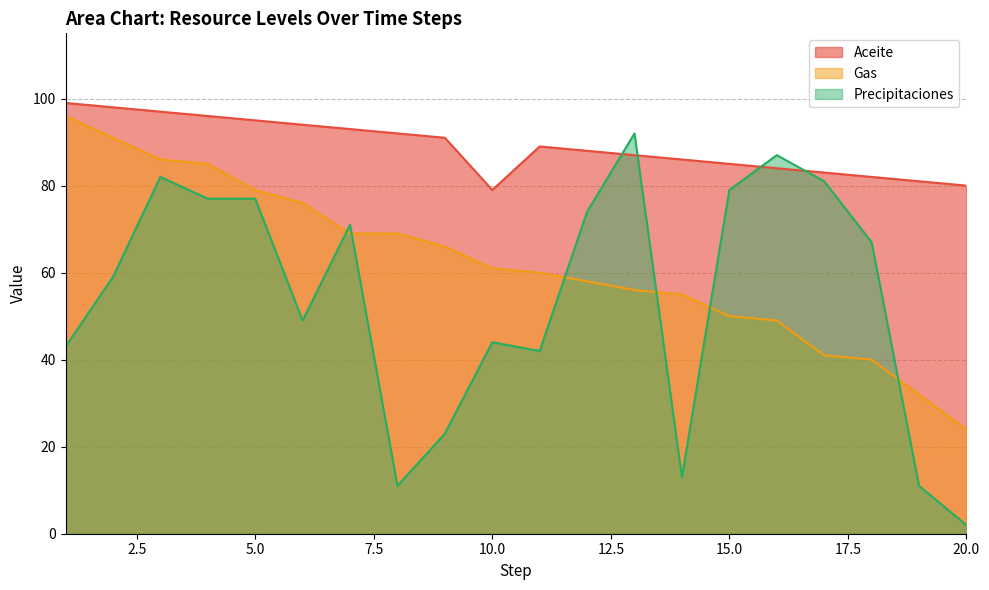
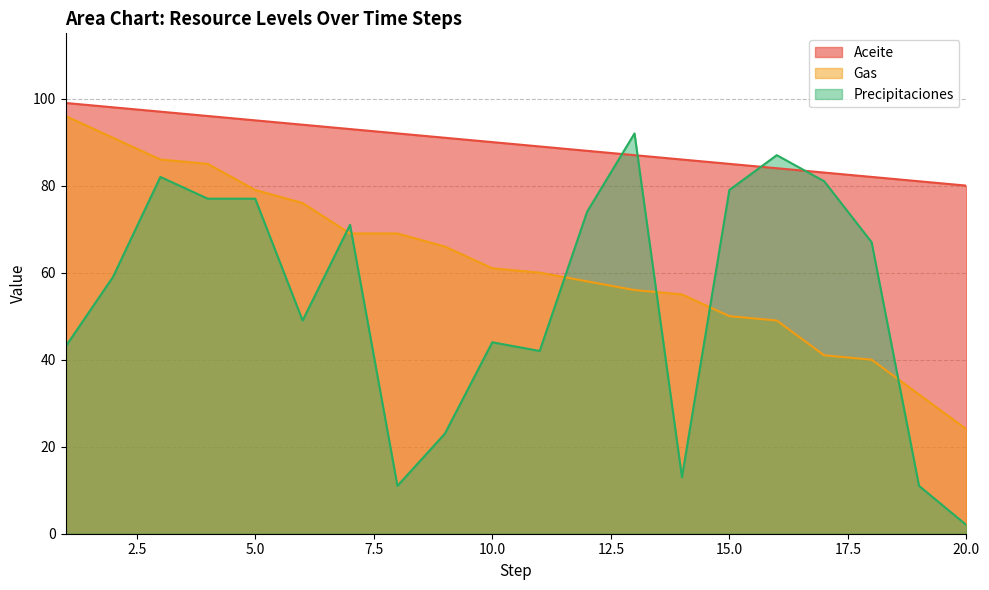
  {
    "Aceite": {
      "5.0": 95,
-     "10.0": 79,
+     "10.0": 90,
      "15.0": 85,
      "20.0": 80
    },
    "Gas": {
      "5.0": 79,
      "10.0": 61,
      "15.0": 50,
      "20.0": 24
    },
    "Precipitaciones": {
      "5.0": 77,
      "10.0": 44,
      "15.0": 79,
      "20.0": 2
    }
  }
